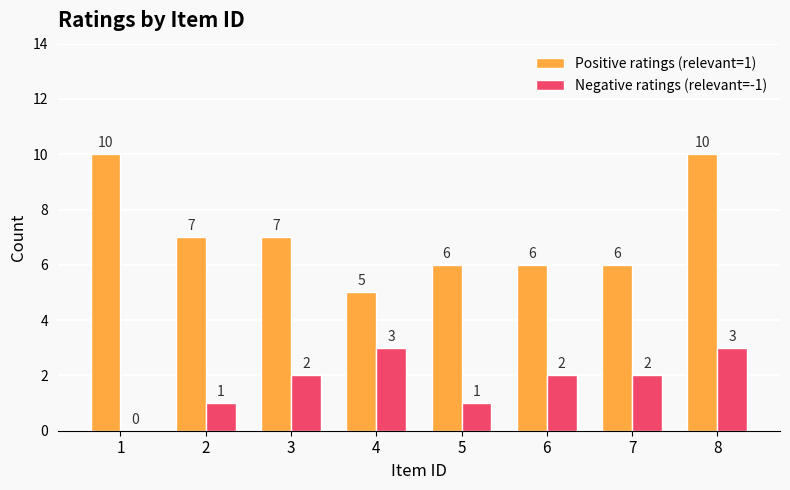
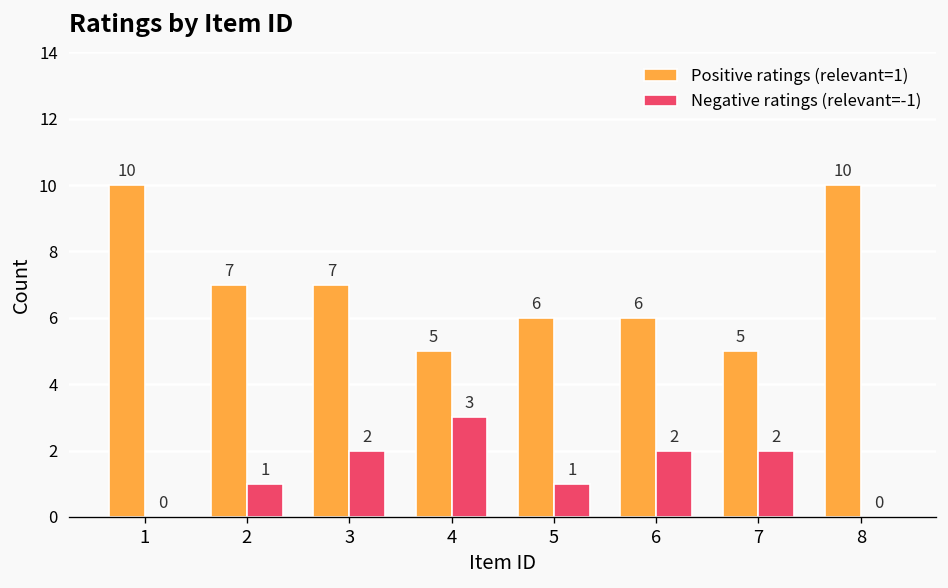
  {
    "Positive ratings (relevant=1)": {
      "1": 10,
      "2": 7,
      "3": 7,
      "4": 5,
      "5": 6,
      "6": 6,
-     "7": 6,
+     "7": 5,
      "8": 10
    },
    "Negative ratings (relevant=-1)": {
      "1": 0,
      "2": 1,
      "3": 2,
      "4": 3,
      "5": 1,
      "6": 2,
      "7": 2,
-     "8": 3
+     "8": 0
    }
  }
